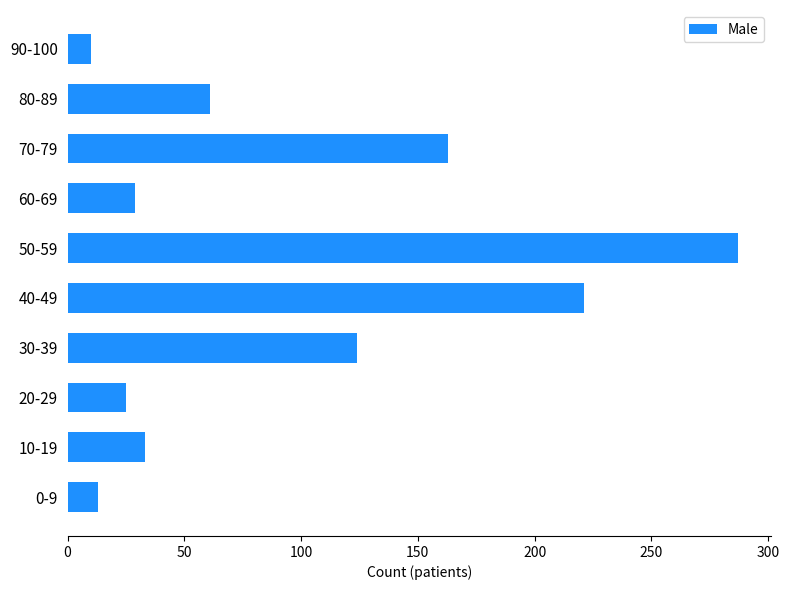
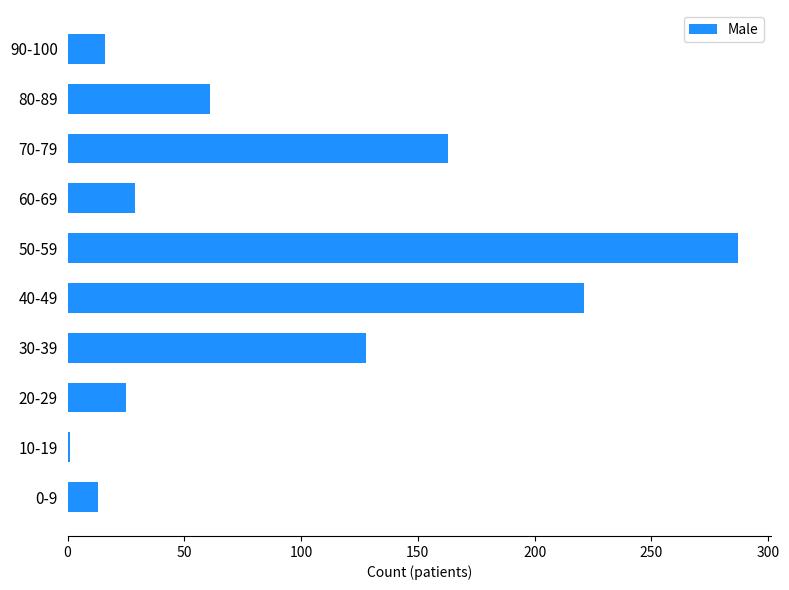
  {
-   "90-100": 10,
+   "90-100": 16,
    "80-89": 61,
    "70-79": 163,
    "60-69": 29,
    "50-59": 287,
    "40-49": 221,
-   "30-39": 124,
+   "30-39": 128,
    "20-29": 25,
-   "10-19": 33,
+   "10-19": 1,
    "0-9": 13
  }
